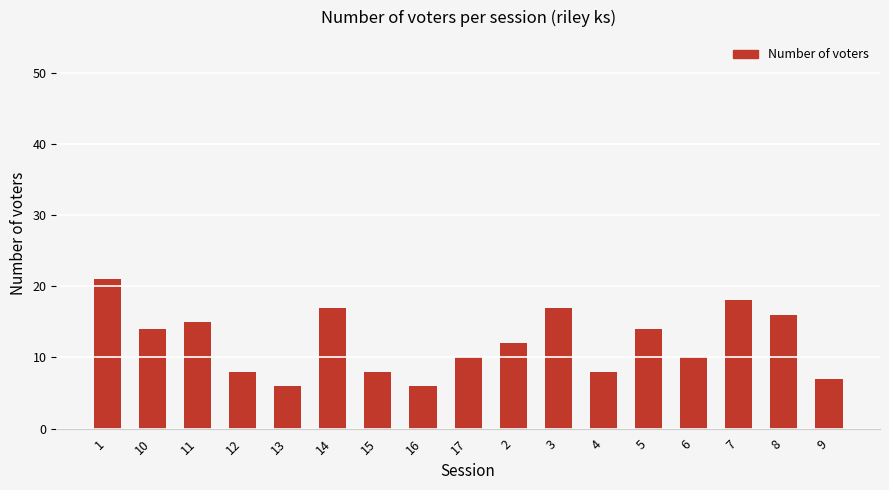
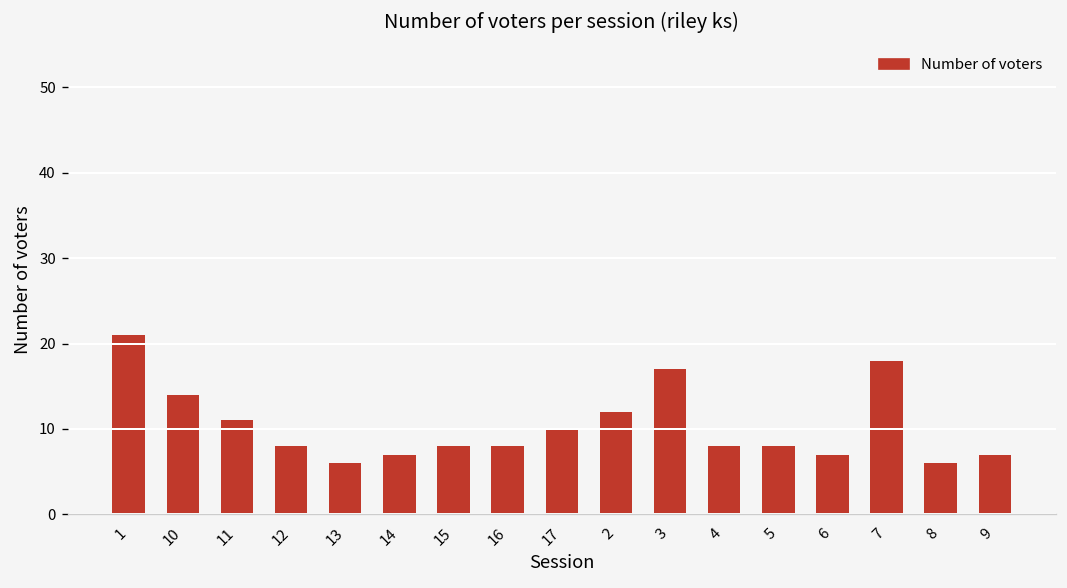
  {
    "1": 21,
    "10": 14,
-   "11": 15,
+   "11": 11,
    "12": 8,
    "13": 6,
-   "14": 17,
+   "14": 7,
    "15": 8,
-   "16": 6,
+   "16": 8,
    "17": 10,
    "2": 12,
    "3": 17,
    "4": 8,
-   "5": 14,
-   "6": 10,
+   "5": 8,
+   "6": 7,
    "7": 18,
-   "8": 16,
+   "8": 6,
    "9": 7
  }
